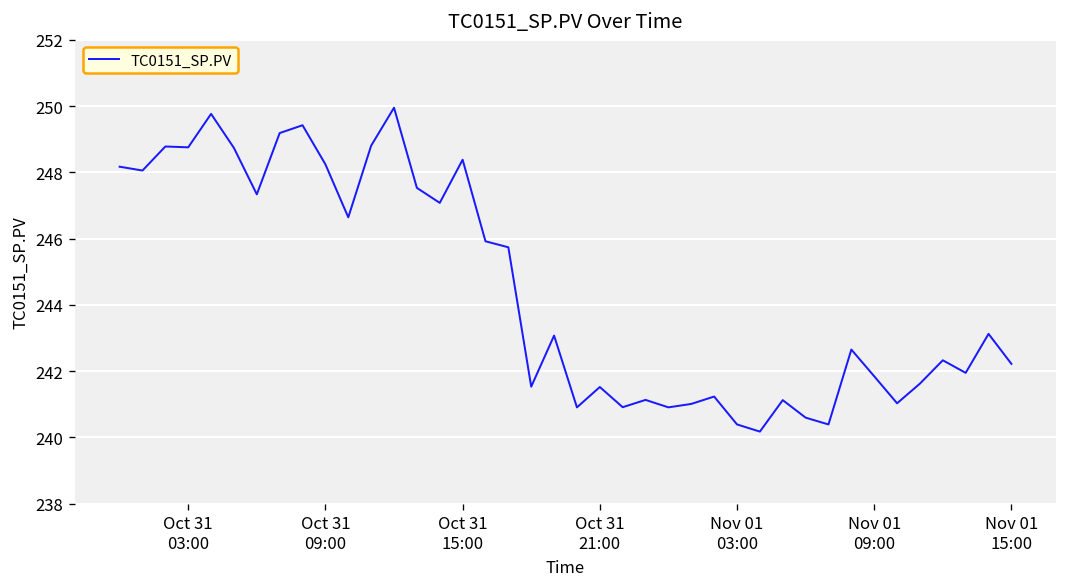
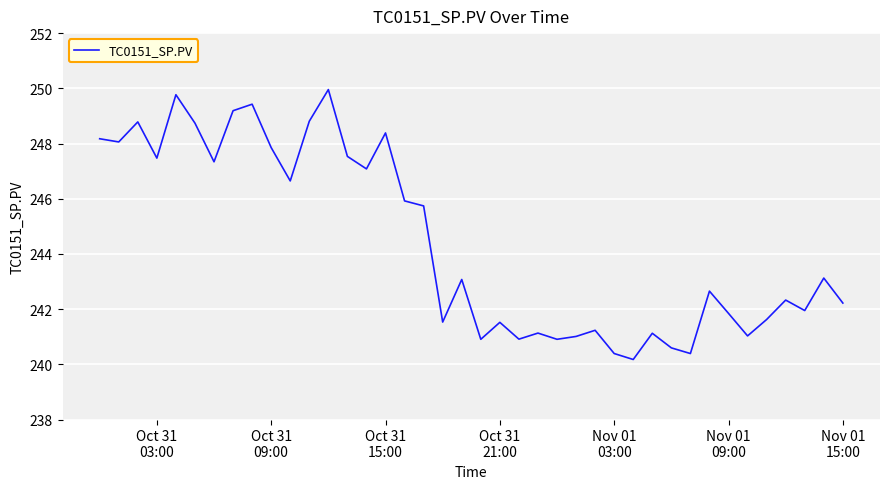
  {
-   "Oct 31 03:00": 248.8,
-   "Oct 31 09:00": 248.2,
+   "Oct 31 03:00": 247.5,
+   "Oct 31 09:00": 247.9,
    "Oct 31 15:00": 248.4,
    "Oct 31 21:00": 241.5,
    "Nov 01 03:00": 240.4,
    "Nov 01 09:00": 241.8,
    "Nov 01 15:00": 242.2
  }
